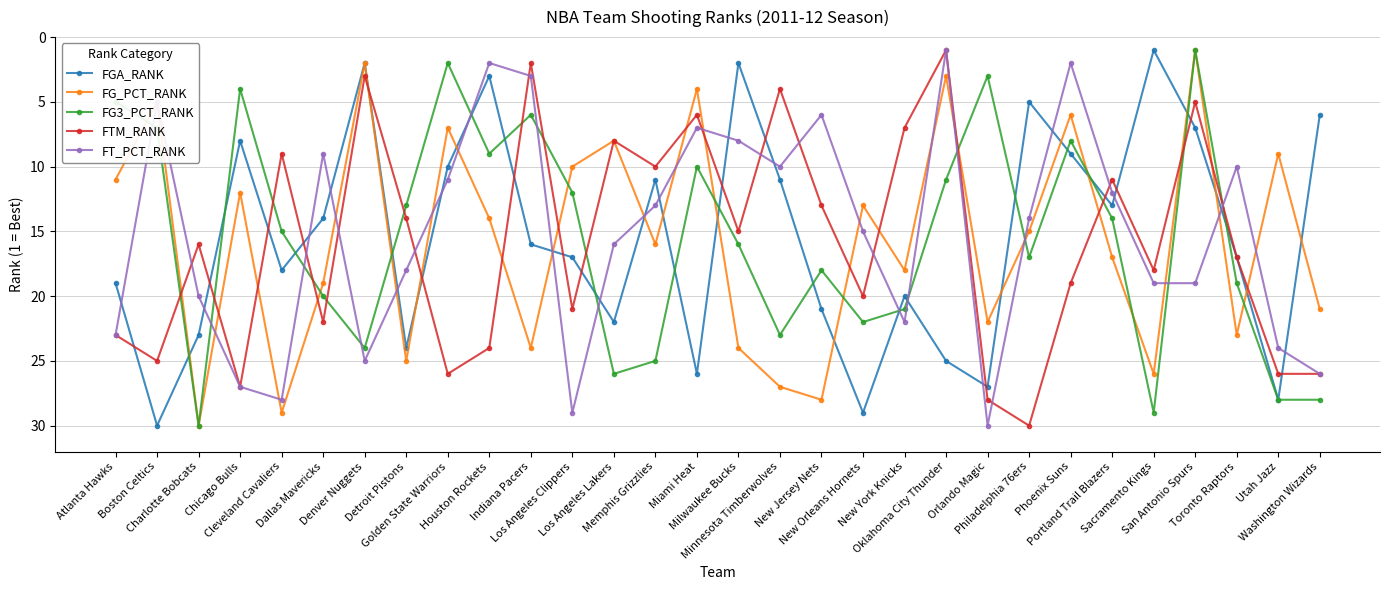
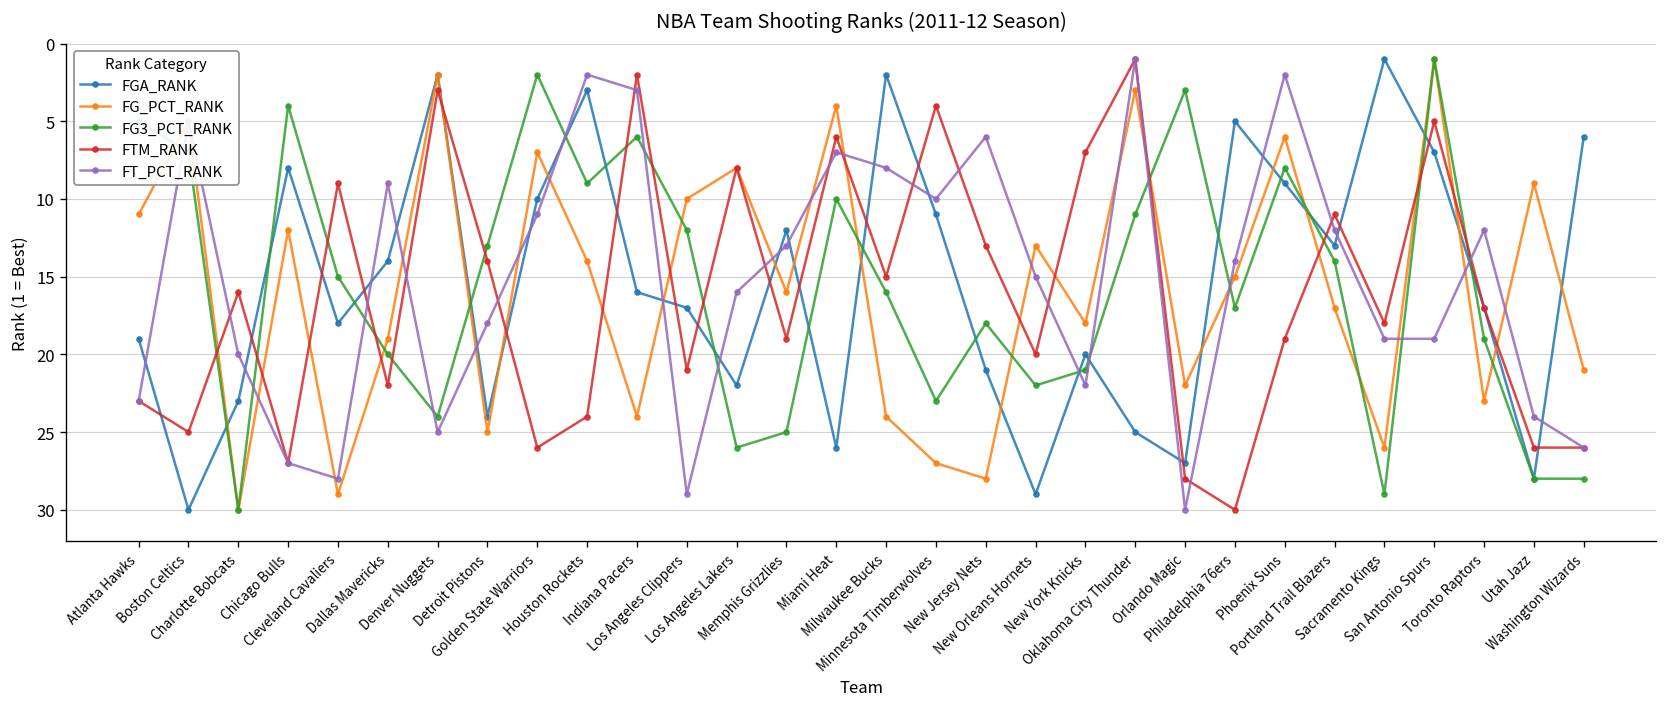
  {
    "FGA_RANK": {
      "Atlanta Hawks": 19,
      "Boston Celtics": 30,
      "Charlotte Bobcats": 23,
      "Chicago Bulls": 8,
      "Cleveland Cavaliers": 18,
      "Dallas Mavericks": 14,
      "Detroit Pistons": 24,
      "Golden State Warriors": 10,
      "Houston Rockets": 3,
      "Indiana Pacers": 16,
      "Los Angeles Clippers": 17,
      "Los Angeles Lakers": 22,
-     "Memphis Grizzlies": 11,
+     "Memphis Grizzlies": 12,
      "Miami Heat": 26,
      "Milwaukee Bucks": 2,
      "Minnesota Timberwolves": 11,
      "New Jersey Nets": 21,
      "New Orleans Hornets": 29,
      "New York Knicks": 20,
      "Oklahoma City Thunder": 25,
      "Orlando Magic": 27,
      "Philadelphia 76ers": 5,
      "Phoenix Suns": 9,
      "Portland Trail Blazers": 13,
      "Sacramento Kings": 1,
      "San Antonio Spurs": 7,
      "Washington Wizards": 6
    },
    "FG_PCT_RANK": {
      "Atlanta Hawks": 11,
      "Chicago Bulls": 12,
      "Cleveland Cavaliers": 29,
      "Dallas Mavericks": 19,
      "Detroit Pistons": 25,
      "Golden State Warriors": 7,
      "Houston Rockets": 14,
      "Indiana Pacers": 24,
      "Los Angeles Clippers": 10,
      "Memphis Grizzlies": 16,
      "Miami Heat": 4,
      "Milwaukee Bucks": 24,
      "Minnesota Timberwolves": 27,
      "New Jersey Nets": 28,
      "New Orleans Hornets": 13,
      "New York Knicks": 18,
      "Oklahoma City Thunder": 3,
      "Orlando Magic": 22,
      "Philadelphia 76ers": 15,
      "Phoenix Suns": 6,
      "Portland Trail Blazers": 17,
      "Sacramento Kings": 26,
      "Toronto Raptors": 23,
      "Utah Jazz": 9,
      "Washington Wizards": 21
    },
    "FG3_PCT_RANK": {
      "Chicago Bulls": 4,
      "Cleveland Cavaliers": 15,
      "Dallas Mavericks": 20,
      "Denver Nuggets": 24,
      "Detroit Pistons": 13,
      "Golden State Warriors": 2,
      "Houston Rockets": 9,
      "Indiana Pacers": 6,
      "Los Angeles Clippers": 12,
      "Los Angeles Lakers": 26,
      "Memphis Grizzlies": 25,
      "Miami Heat": 10,
      "Milwaukee Bucks": 16,
      "Minnesota Timberwolves": 23,
      "New Jersey Nets": 18,
      "New Orleans Hornets": 22,
      "New York Knicks": 21,
      "Oklahoma City Thunder": 11,
      "Orlando Magic": 3,
      "Philadelphia 76ers": 17,
      "Phoenix Suns": 8,
      "Portland Trail Blazers": 14,
      "Sacramento Kings": 29,
      "Toronto Raptors": 19,
      "Washington Wizards": 28
    },
    "FTM_RANK": {
      "Boston Celtics": 25,
      "Charlotte Bobcats": 16,
      "Cleveland Cavaliers": 9,
      "Dallas Mavericks": 22,
      "Denver Nuggets": 3,
      "Detroit Pistons": 14,
      "Golden State Warriors": 26,
      "Houston Rockets": 24,
      "Indiana Pacers": 2,
      "Los Angeles Clippers": 21,
-     "Memphis Grizzlies": 10,
+     "Memphis Grizzlies": 19,
      "Miami Heat": 6,
      "Milwaukee Bucks": 15,
      "Minnesota Timberwolves": 4,
      "New Jersey Nets": 13,
      "New Orleans Hornets": 20,
      "New York Knicks": 7,
      "Orlando Magic": 28,
      "Philadelphia 76ers": 30,
      "Phoenix Suns": 19,
      "Portland Trail Blazers": 11,
      "Sacramento Kings": 18,
      "San Antonio Spurs": 5,
      "Utah Jazz": 26
    },
    "FT_PCT_RANK": {
      "Charlotte Bobcats": 20,
      "Cleveland Cavaliers": 28,
      "Dallas Mavericks": 9,
      "Denver Nuggets": 25,
      "Detroit Pistons": 18,
      "Golden State Warriors": 11,
      "Houston Rockets": 2,
      "Indiana Pacers": 3,
      "Los Angeles Clippers": 29,
      "Los Angeles Lakers": 16,
      "Memphis Grizzlies": 13,
      "Miami Heat": 7,
      "Milwaukee Bucks": 8,
      "Minnesota Timberwolves": 10,
      "New Jersey Nets": 6,
      "New Orleans Hornets": 15,
      "New York Knicks": 22,
      "Orlando Magic": 30,
      "Philadelphia 76ers": 14,
      "Phoenix Suns": 2,
      "Portland Trail Blazers": 12,
      "Sacramento Kings": 19,
      "San Antonio Spurs": 19,
-     "Toronto Raptors": 10,
+     "Toronto Raptors": 12,
      "Utah Jazz": 24
    }
  }
